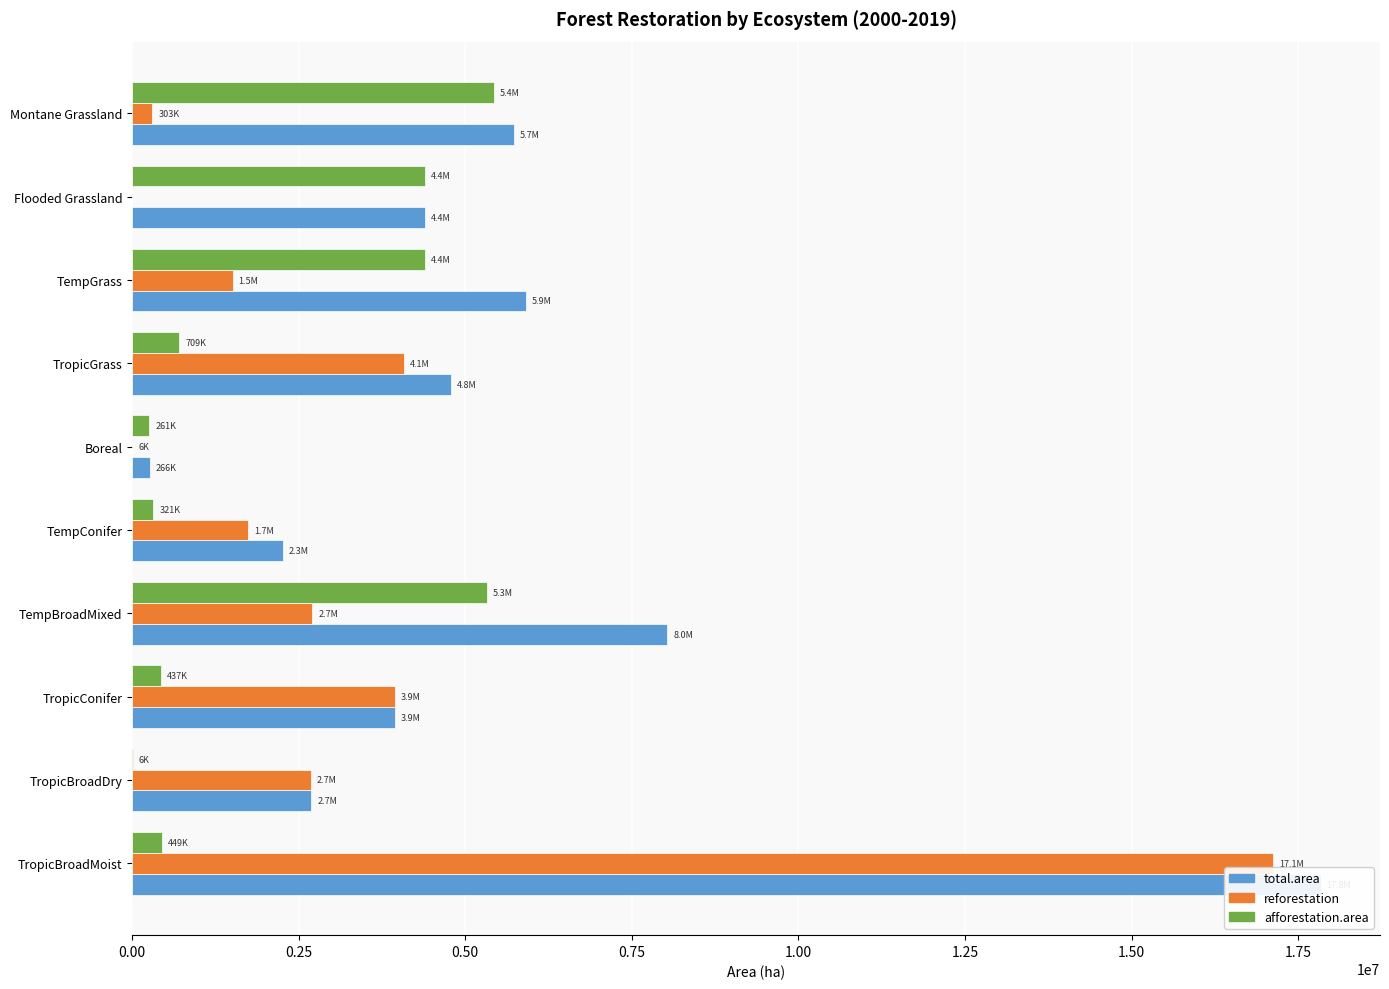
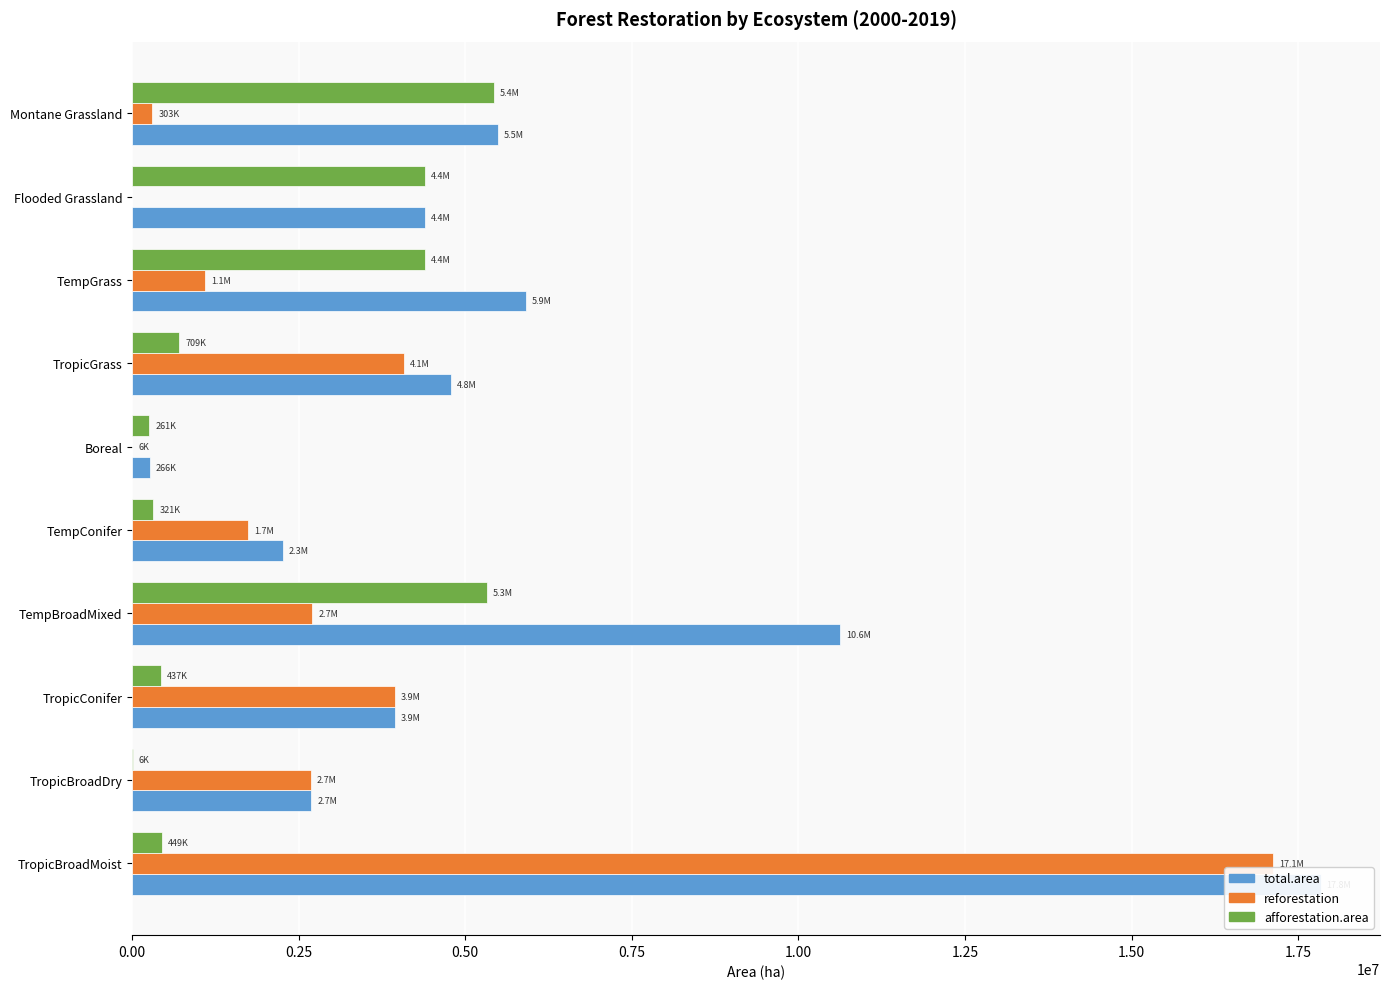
  {
    "total.area": {
-     "Montane Grassland": "5.7M",
+     "Montane Grassland": "5.5M",
      "Flooded Grassland": "4.4M",
      "TempGrass": "5.9M",
      "TropicGrass": "4.8M",
      "Boreal": "266K",
      "TempConifer": "2.3M",
-     "TempBroadMixed": "8.0M",
+     "TempBroadMixed": "10.6M",
      "TropicConifer": "3.9M",
      "TropicBroadDry": "2.7M"
    },
    "reforestation": {
      "Montane Grassland": "303K",
-     "TempGrass": "1.5M",
+     "TempGrass": "1.1M",
      "TropicGrass": "4.1M",
      "Boreal": "6K",
      "TempConifer": "1.7M",
      "TempBroadMixed": "2.7M",
      "TropicConifer": "3.9M",
      "TropicBroadDry": "2.7M"
    },
    "afforestation.area": {
      "Montane Grassland": "5.4M",
      "Flooded Grassland": "4.4M",
      "TempGrass": "4.4M",
      "TropicGrass": "709K",
      "Boreal": "261K",
      "TempConifer": "321K",
      "TempBroadMixed": "5.3M",
      "TropicConifer": "437K",
      "TropicBroadDry": "6K",
      "TropicBroadMoist": "449K"
    }
  }
